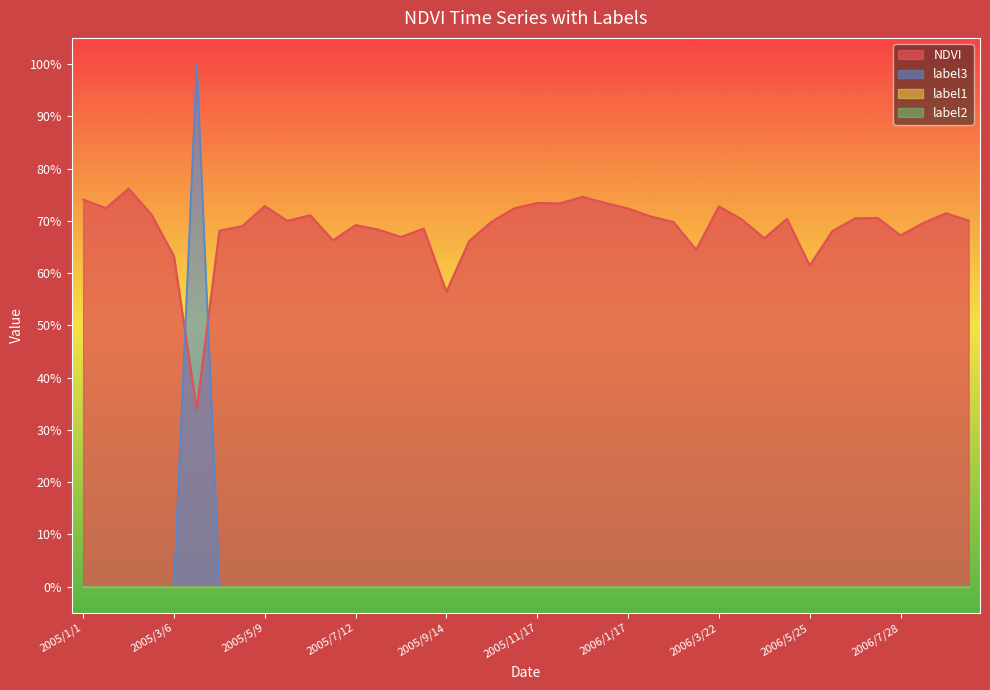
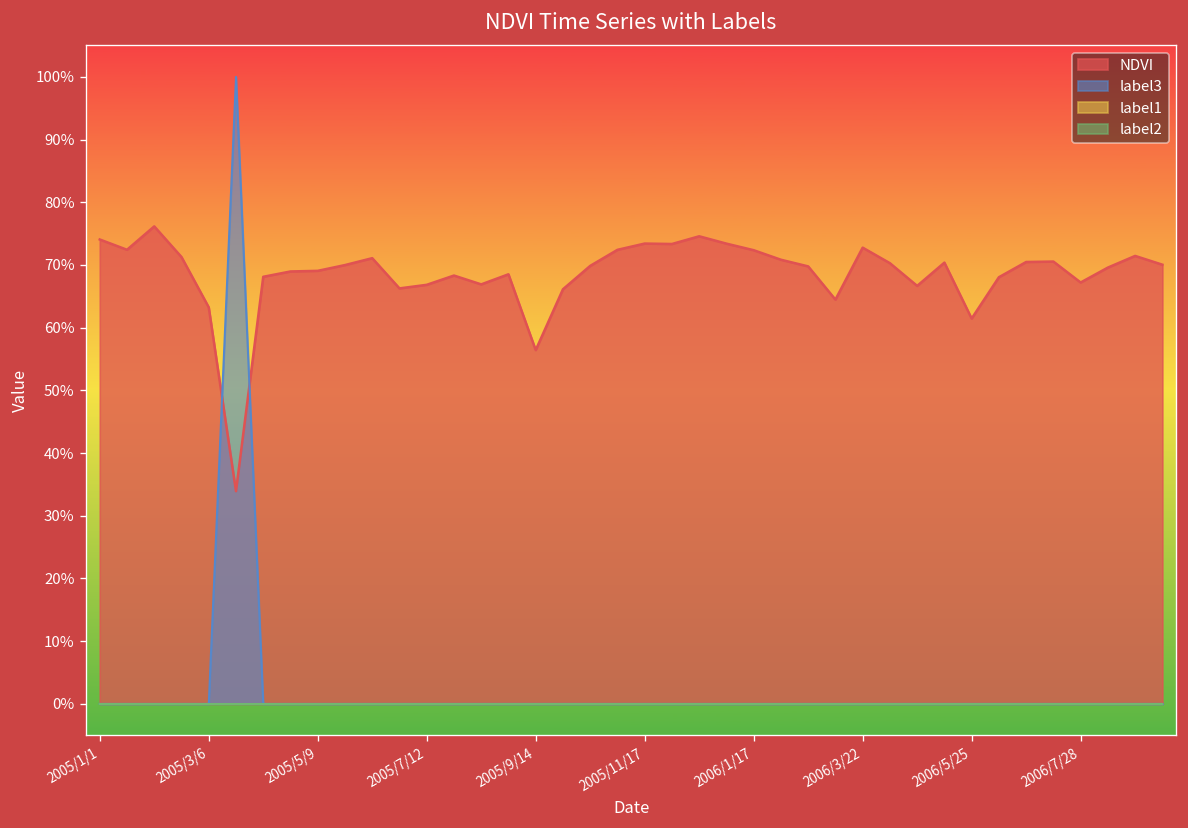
  {
    "NDVI": {
      "2005/1/1": "74%",
      "2005/3/6": "63%",
-     "2005/5/9": "73%",
-     "2005/7/12": "69%",
+     "2005/5/9": "69%",
+     "2005/7/12": "67%",
      "2005/9/14": "56%",
      "2005/11/17": "73%",
      "2006/1/17": "72%",
      "2006/3/22": "73%",
      "2006/5/25": "61%",
      "2006/7/28": "67%"
    }
  }
